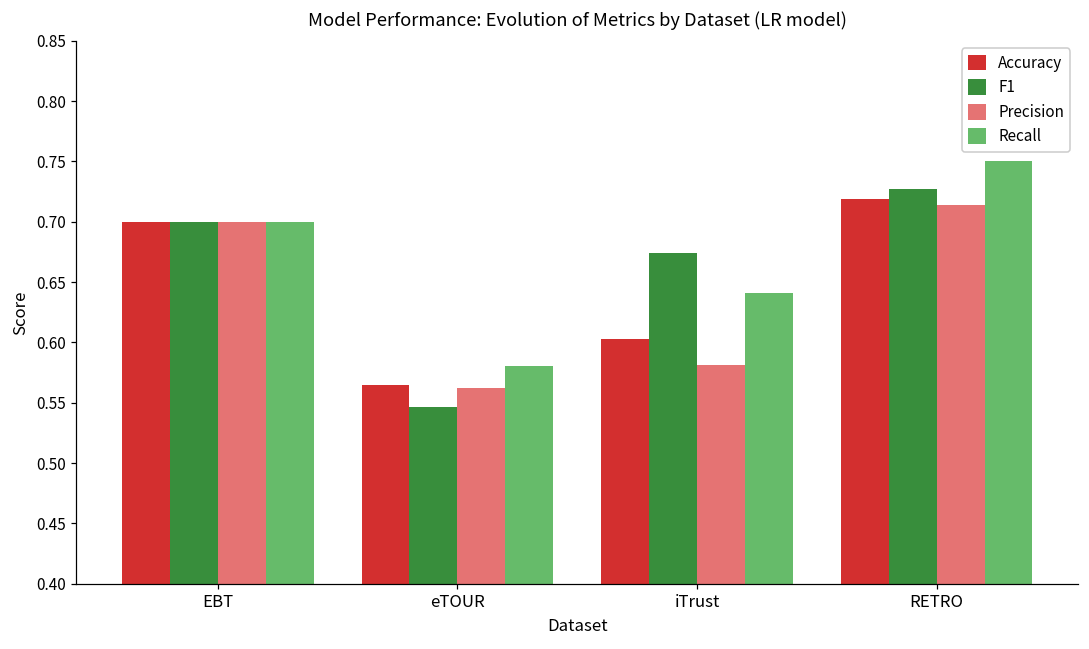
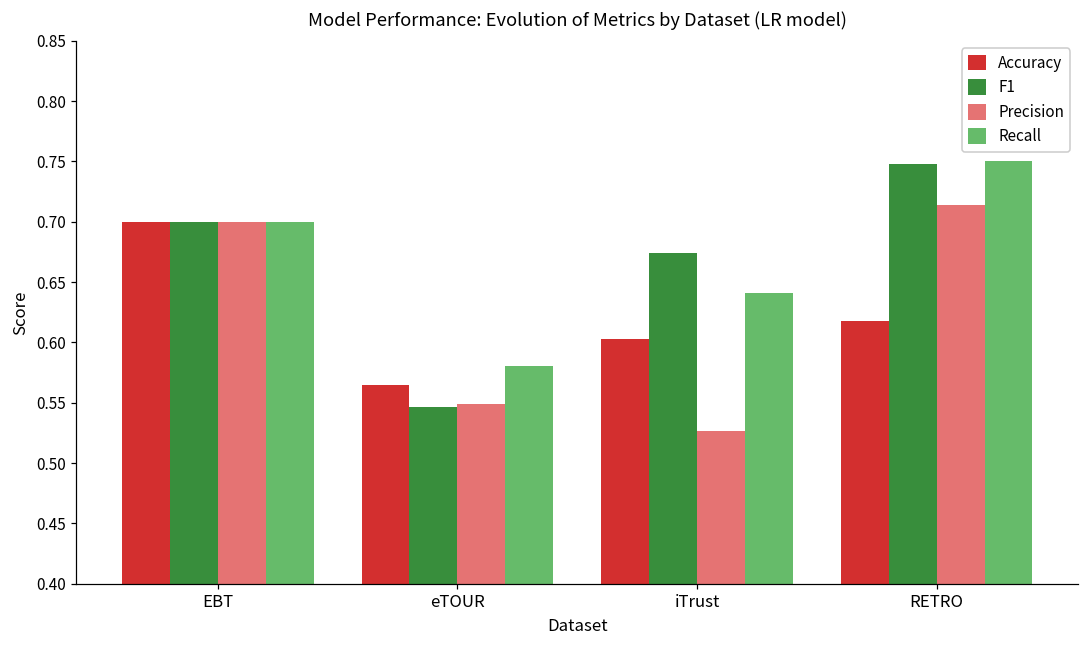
  {
    "Accuracy": {
      "EBT": 0.700,
      "eTOUR": 0.565,
      "iTrust": 0.603,
-     "RETRO": 0.719
+     "RETRO": 0.618
    },
    "F1": {
      "EBT": 0.700,
      "eTOUR": 0.546,
      "iTrust": 0.674,
-     "RETRO": 0.727
+     "RETRO": 0.748
    },
    "Precision": {
      "EBT": 0.700,
-     "eTOUR": 0.563,
-     "iTrust": 0.581,
+     "eTOUR": 0.549,
+     "iTrust": 0.526,
      "RETRO": 0.714
    },
    "Recall": {
      "EBT": 0.700,
      "eTOUR": 0.581,
      "iTrust": 0.641,
      "RETRO": 0.750
    }
  }
